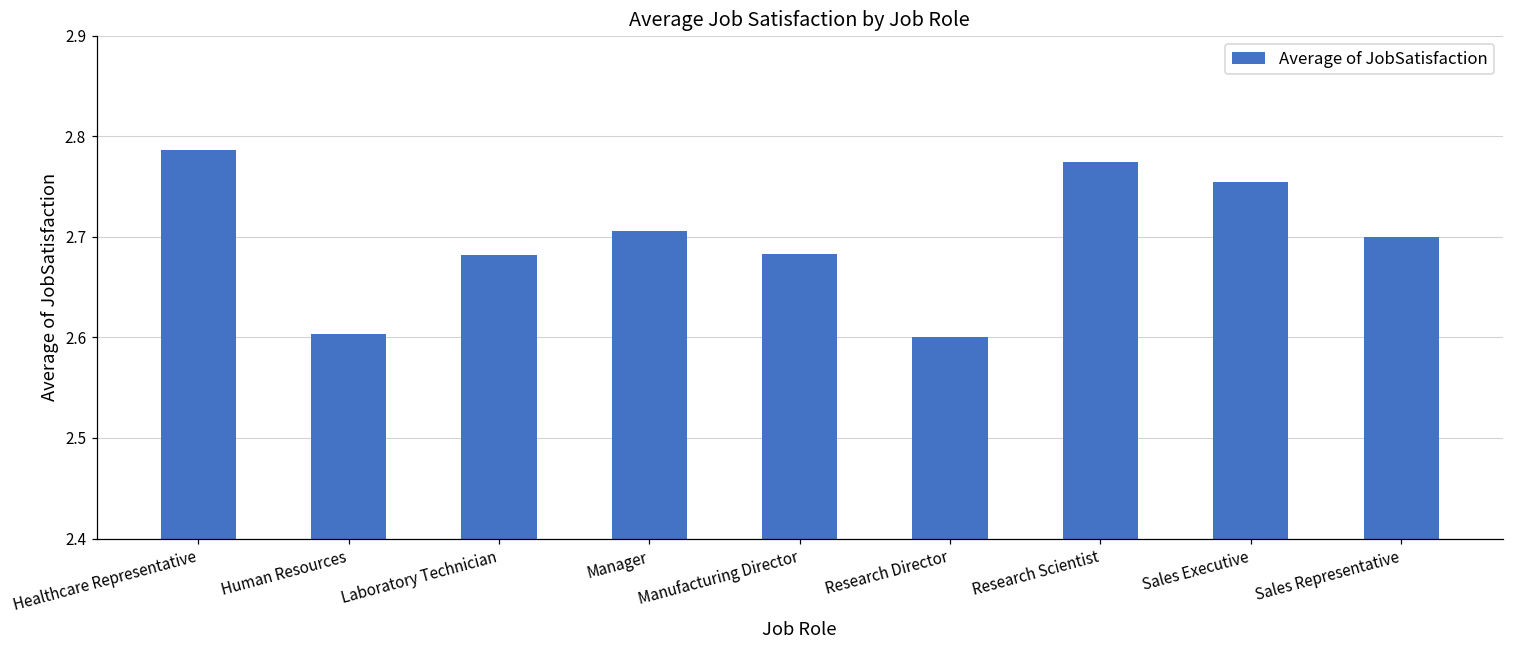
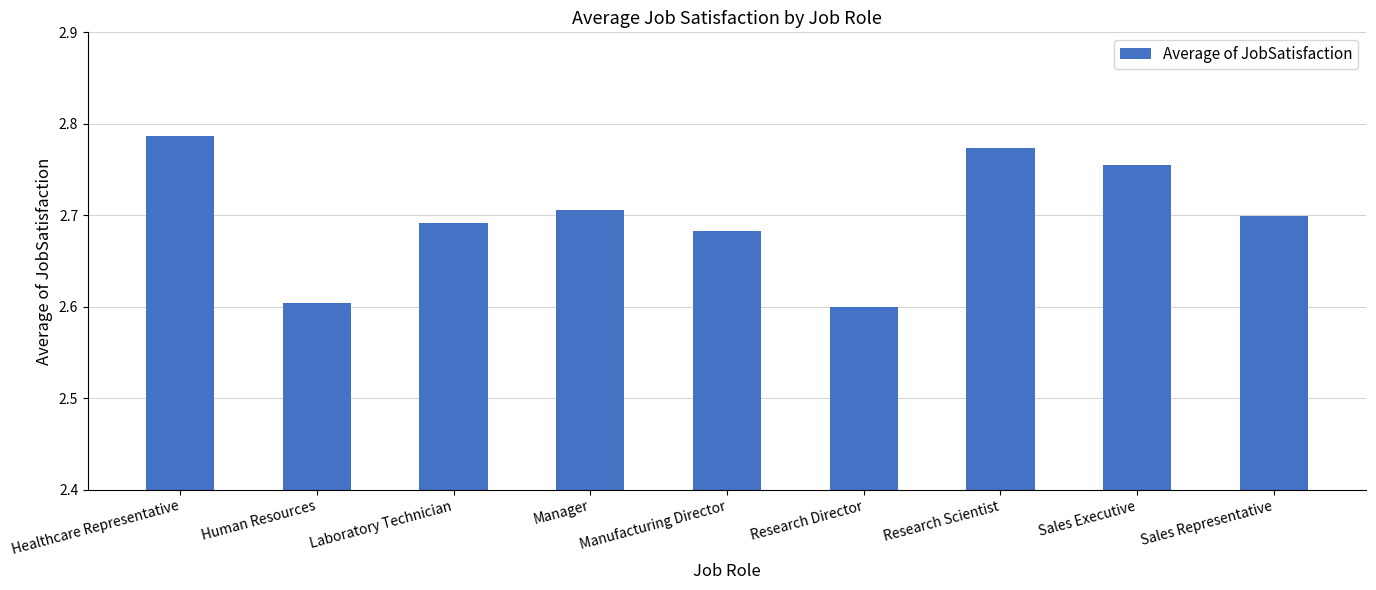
  {
    "Healthcare Representative": 2.79,
    "Human Resources": 2.60,
-   "Laboratory Technician": 2.68,
+   "Laboratory Technician": 2.69,
    "Manager": 2.71,
    "Manufacturing Director": 2.68,
    "Research Director": 2.60,
    "Research Scientist": 2.77,
    "Sales Executive": 2.75,
    "Sales Representative": 2.70
  }
